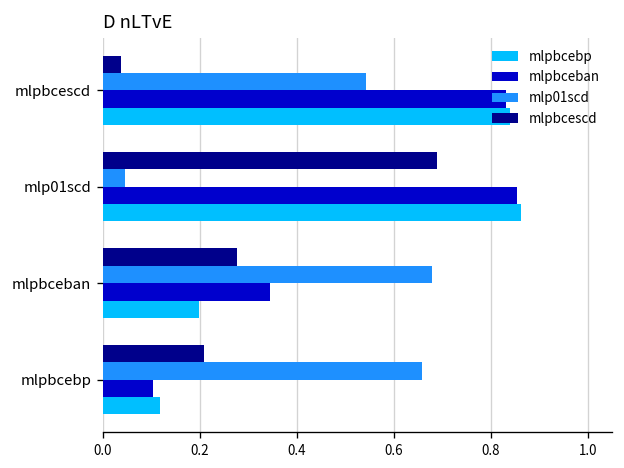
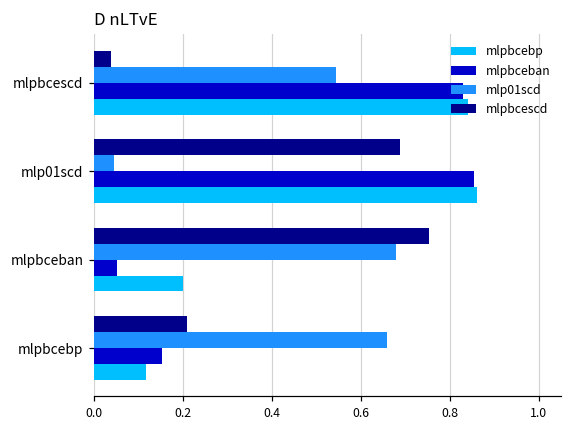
  {
    "mlpbceban": {
      "mlpbcescd": 0.83,
      "mlp01scd": 0.85,
-     "mlpbceban": 0.34,
-     "mlpbcebp": 0.10
+     "mlpbceban": 0.05,
+     "mlpbcebp": 0.15
    },
    "mlpbcescd": {
      "mlpbcescd": 0.04,
      "mlp01scd": 0.69,
-     "mlpbceban": 0.28,
+     "mlpbceban": 0.75,
      "mlpbcebp": 0.21
    }
  }
